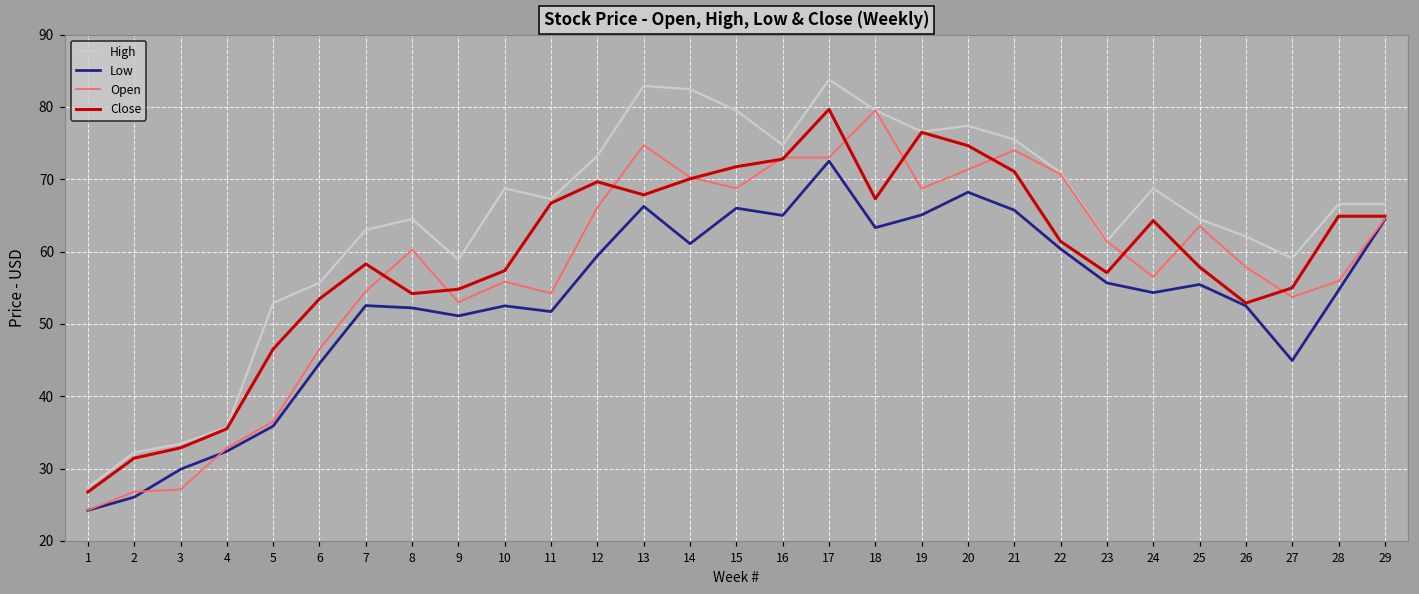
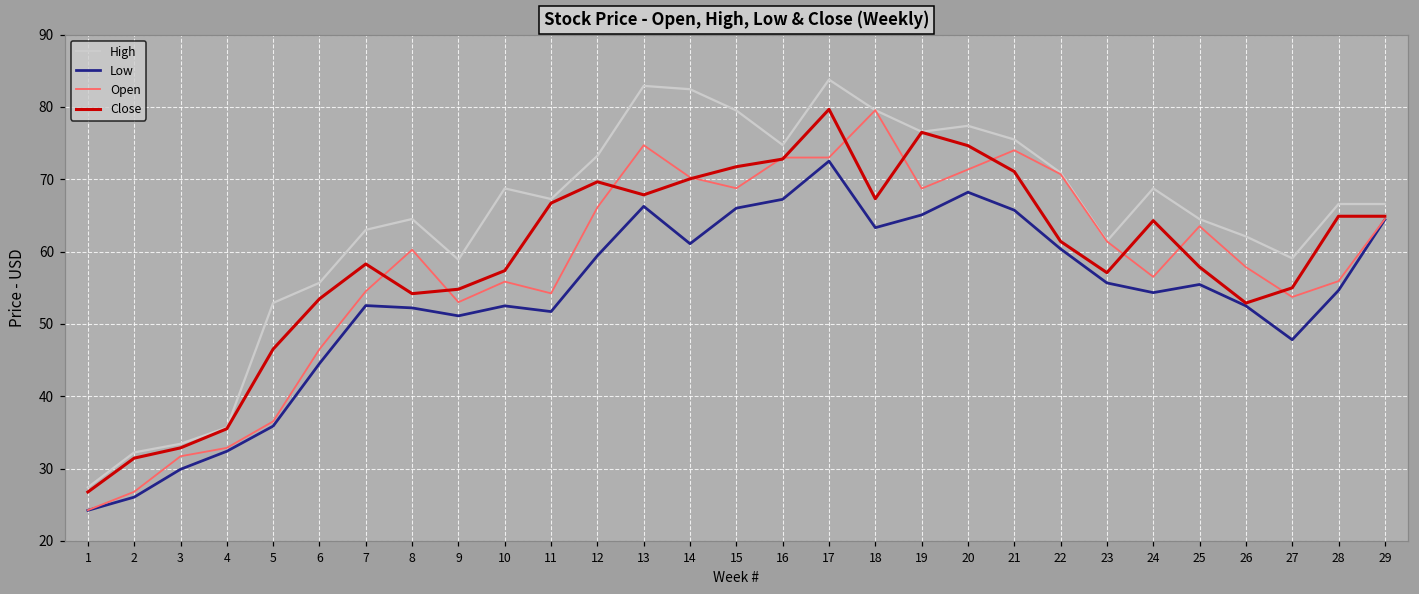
  {
    "High": {
      "1": 27,
      "2": 32,
      "3": 33,
      "5": 53,
      "6": 56,
      "7": 63,
      "8": 65,
      "9": 59,
      "10": 69,
      "11": 67,
      "12": 73,
      "13": 83,
      "14": 82,
      "15": 80,
      "16": 75,
      "17": 84,
      "20": 77,
      "21": 75,
      "24": 69,
      "25": 64,
      "26": 62,
      "27": 59,
      "28": 67,
      "29": 67
    },
    "Low": {
      "2": 26,
      "3": 30,
      "4": 32,
      "5": 36,
      "6": 45,
      "7": 53,
      "8": 52,
      "9": 51,
      "10": 52,
      "11": 52,
      "12": 59,
      "13": 66,
      "14": 61,
      "15": 66,
-     "16": 65,
+     "16": 67,
      "17": 73,
      "18": 63,
      "19": 65,
      "20": 68,
      "21": 66,
      "22": 60,
      "23": 56,
      "24": 54,
      "25": 55,
      "26": 52,
-     "27": 45,
+     "27": 48,
      "28": 55
    },
    "Open": {
      "2": 27,
-     "3": 27,
+     "3": 32,
      "4": 33,
      "5": 37,
      "6": 47,
      "7": 55,
      "8": 60,
      "9": 53,
      "10": 56,
      "11": 54,
      "12": 66,
      "13": 75,
      "15": 69,
      "17": 73,
      "19": 69,
      "20": 71,
      "21": 74,
      "24": 57,
      "25": 64,
      "26": 58,
      "27": 54,
      "28": 56
    },
    "Close": {
      "1": 27,
      "2": 31,
      "3": 33,
      "5": 47,
      "6": 53,
      "7": 58,
      "8": 54,
      "9": 55,
      "10": 57,
      "11": 67,
      "12": 70,
      "13": 68,
      "15": 72,
      "17": 80,
      "18": 67,
      "20": 75,
      "21": 71,
      "22": 61,
      "23": 57,
      "24": 64,
      "25": 58,
      "26": 53,
      "27": 55,
      "28": 65,
      "29": 65
    }
  }
